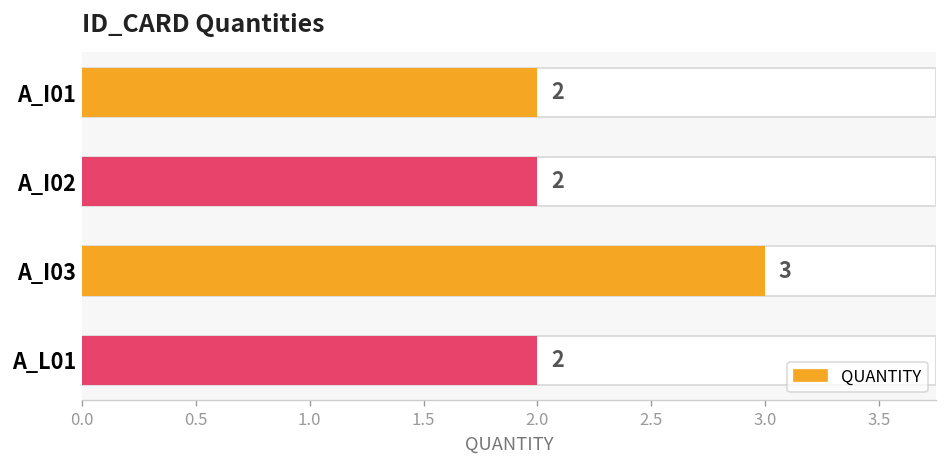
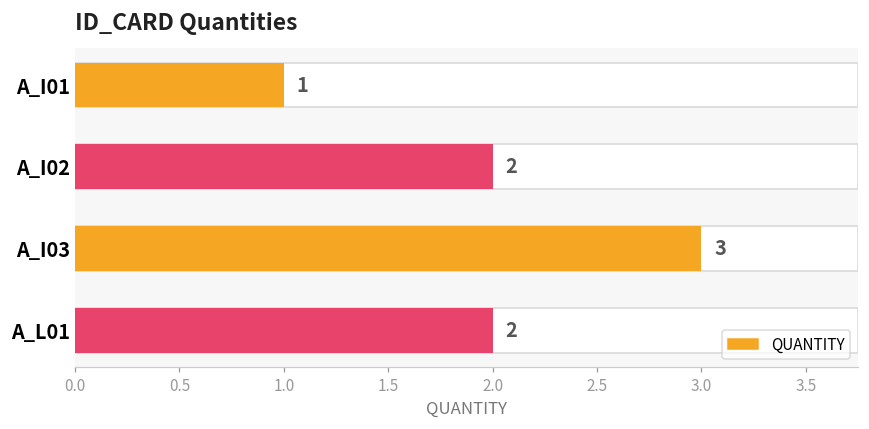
  {
-   "A_I01": 2,
+   "A_I01": 1,
    "A_I02": 2,
    "A_I03": 3,
    "A_L01": 2
  }
